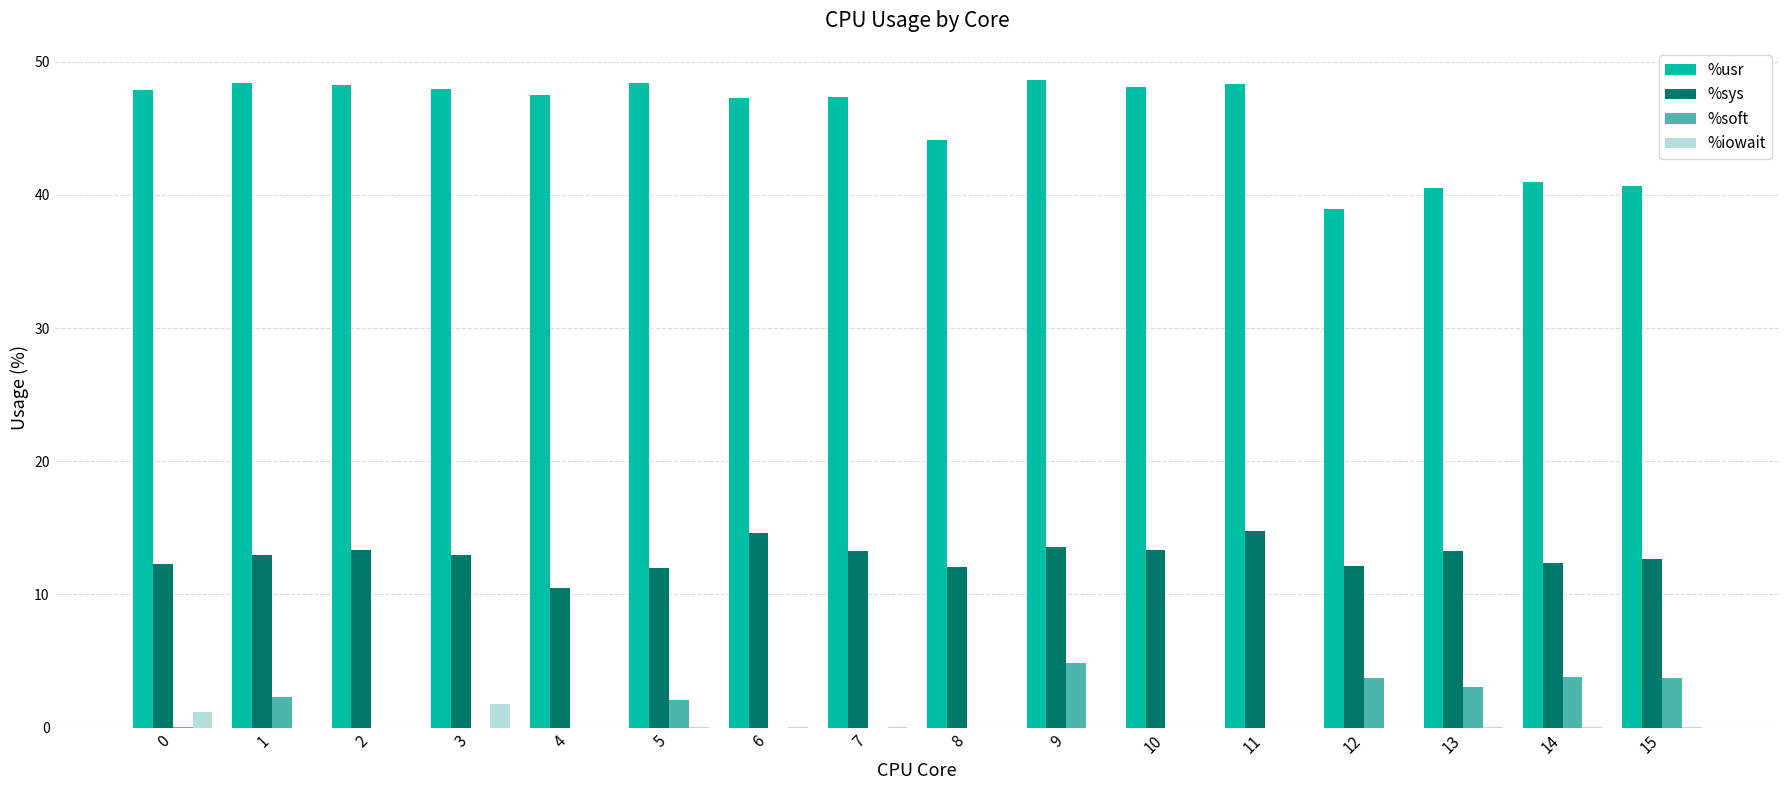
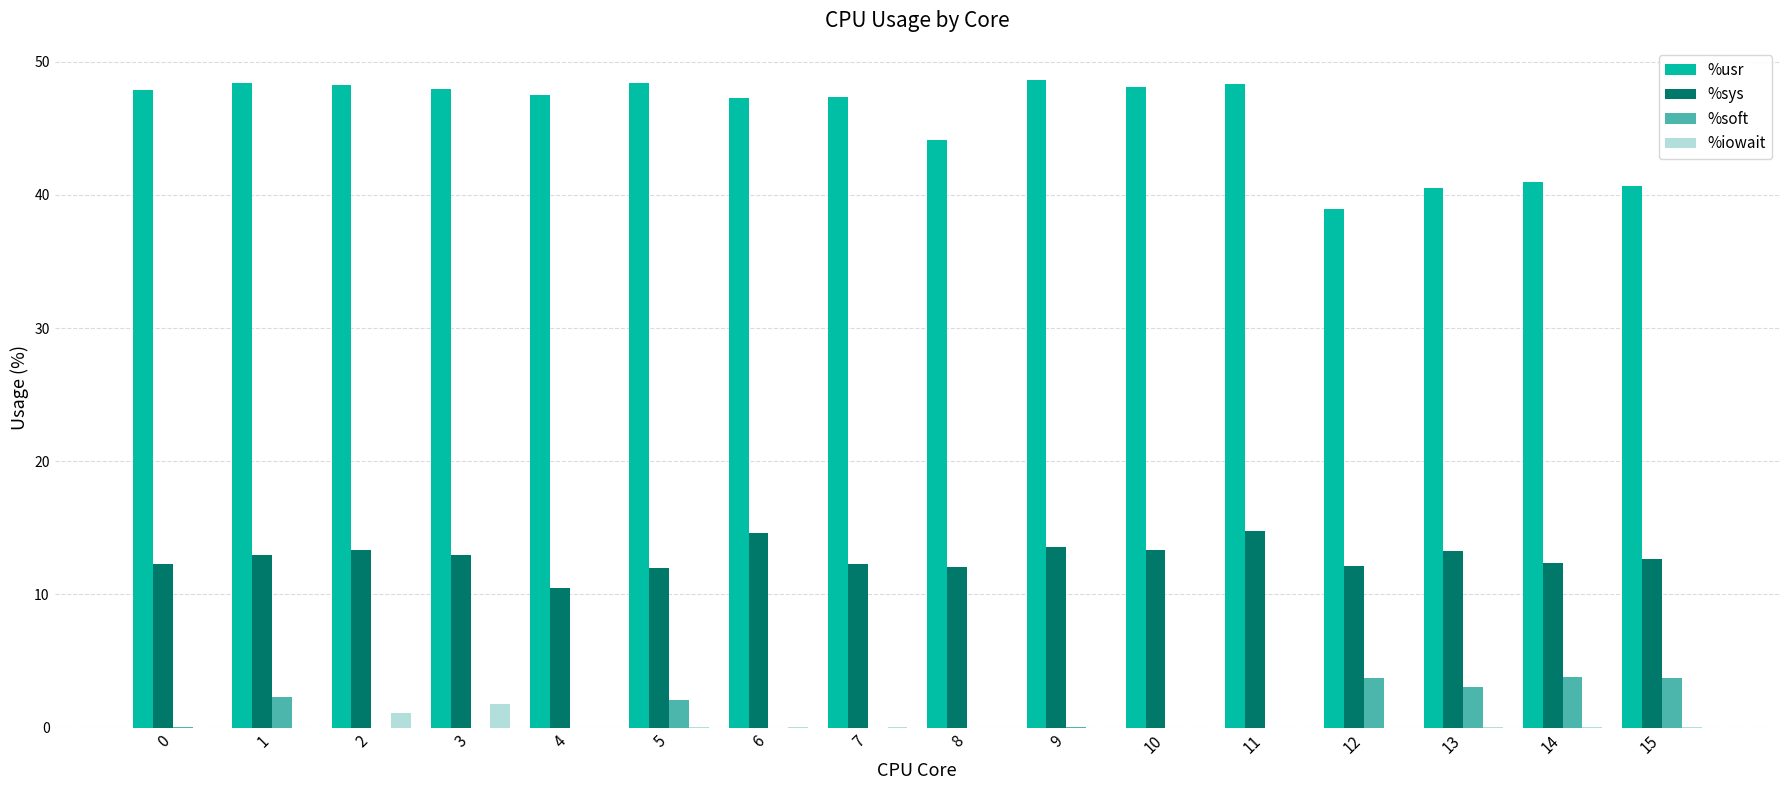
  {
    "%usr": {
      "0": 47.9,
      "1": 48.4,
      "2": 48.3,
      "3": 48.0,
      "4": 47.5,
      "5": 48.4,
      "6": 47.3,
      "7": 47.3,
      "8": 44.1,
      "9": 48.6,
      "10": 48.1,
      "11": 48.3,
      "12": 39.0,
      "13": 40.5,
      "14": 41.0,
      "15": 40.7
    },
    "%sys": {
      "0": 12.3,
      "1": 13.0,
      "2": 13.3,
      "3": 13.0,
      "4": 10.5,
      "5": 12.0,
      "6": 14.6,
-     "7": 13.3,
+     "7": 12.3,
      "8": 12.0,
      "9": 13.5,
      "10": 13.3,
      "11": 14.8,
      "12": 12.1,
      "13": 13.2,
      "14": 12.4,
      "15": 12.7
    },
    "%soft": {
      "1": 2.3,
      "2": 0.0,
      "3": 0.0,
      "4": 0.0,
      "5": 2.1,
      "6": 0.0,
      "7": 0.0,
      "8": 0.0,
-     "9": 4.9,
+     "9": 0.0,
      "10": 0.0,
      "11": 0.0,
      "12": 3.7,
      "13": 3.0,
      "14": 3.8,
      "15": 3.7
    },
    "%iowait": {
-     "0": 1.2,
+     "0": 0.0,
      "1": 0.0,
-     "2": 0.0,
+     "2": 1.1,
      "3": 1.8,
      "4": 0.0,
      "8": 0.0,
      "9": 0.0,
      "10": 0.0,
      "11": 0.0,
      "12": 0.0
    }
  }
